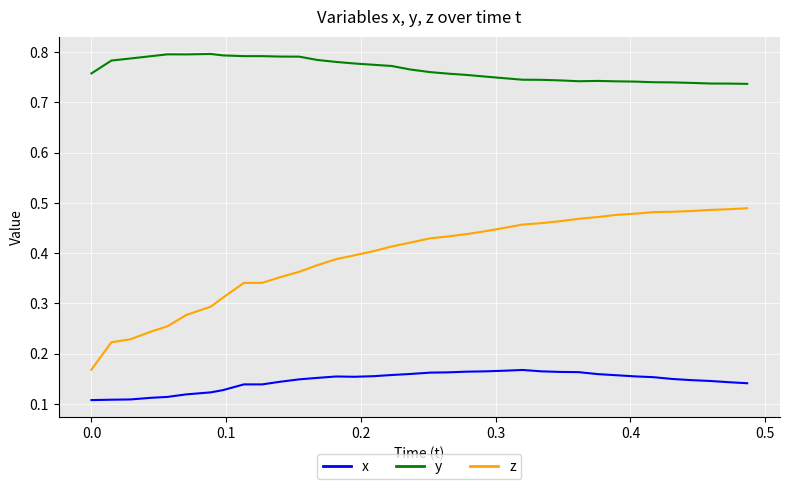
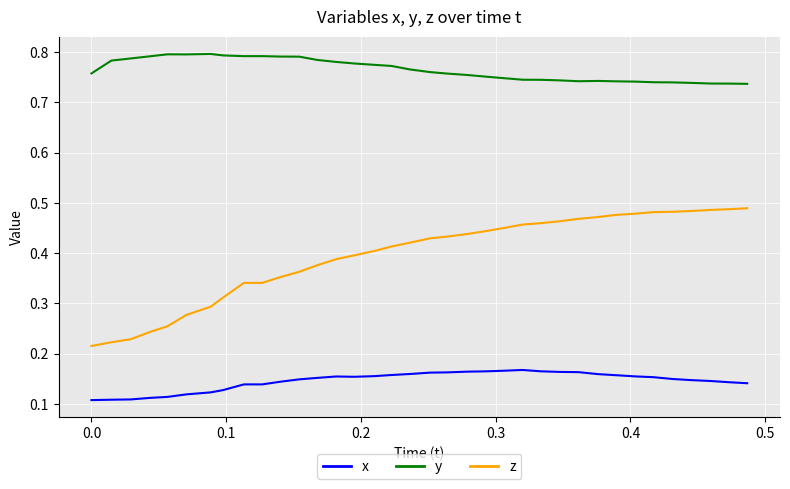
  {
    "x": {
      "0.0": 0.11
    },
    "y": {
      "0.0": 0.76
    },
    "z": {
-     "0.0": 0.17
+     "0.0": 0.22
    }
  }
